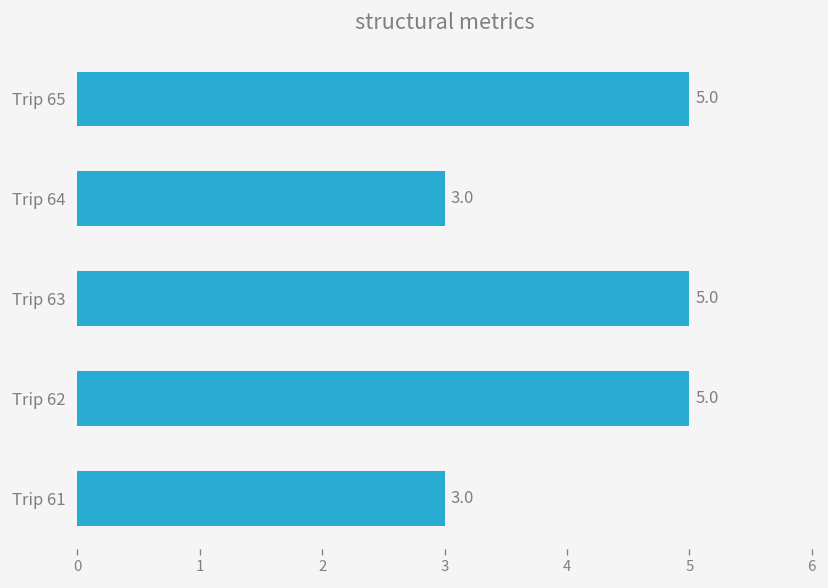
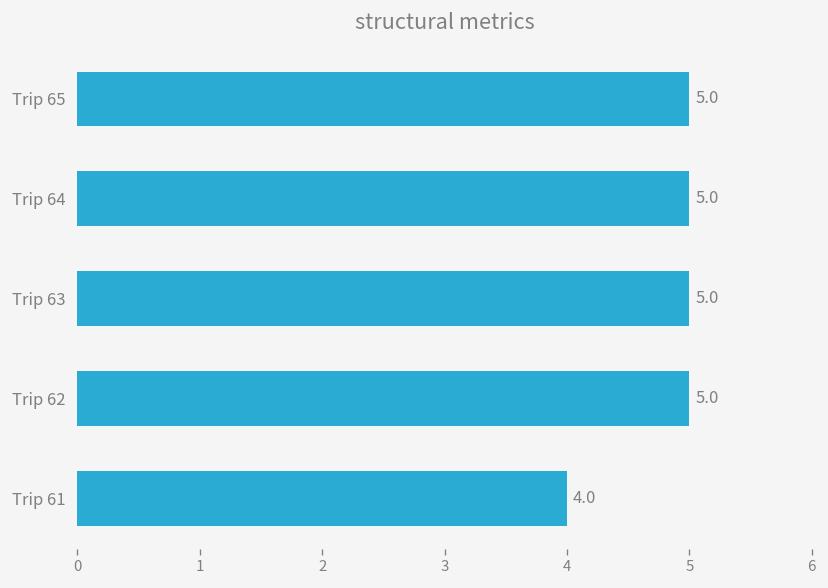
  {
    "Trip 65": 5.0,
-   "Trip 64": 3.0,
+   "Trip 64": 5.0,
    "Trip 63": 5.0,
    "Trip 62": 5.0,
-   "Trip 61": 3.0
+   "Trip 61": 4.0
  }
